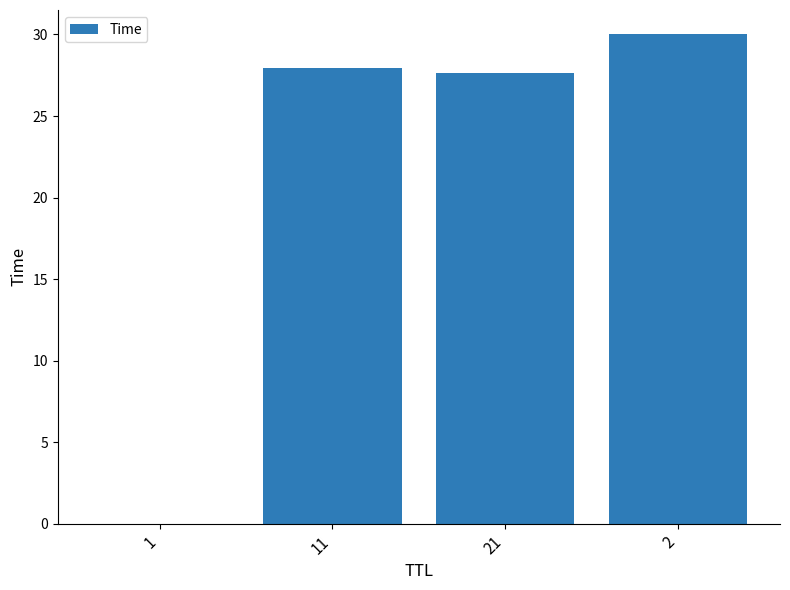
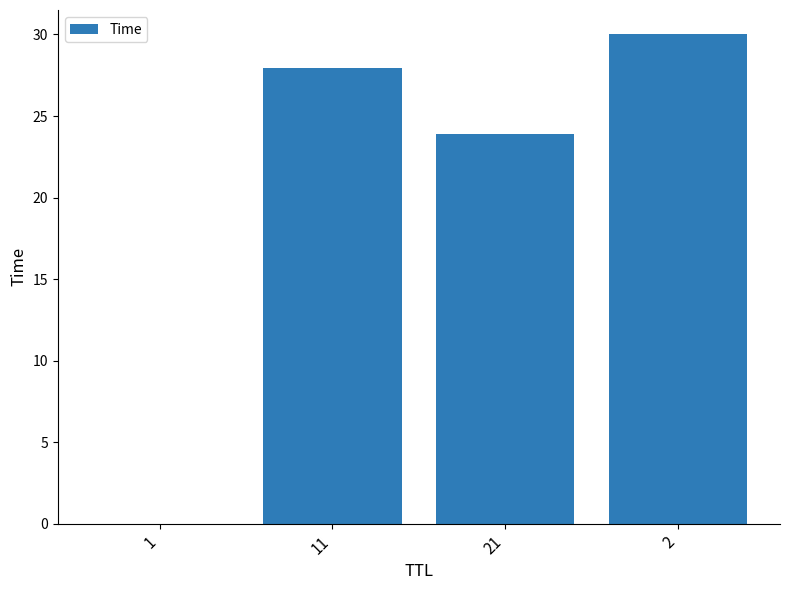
  {
    "11": 27.9,
-   "21": 27.6,
+   "21": 23.9,
    "2": 30.0
  }
